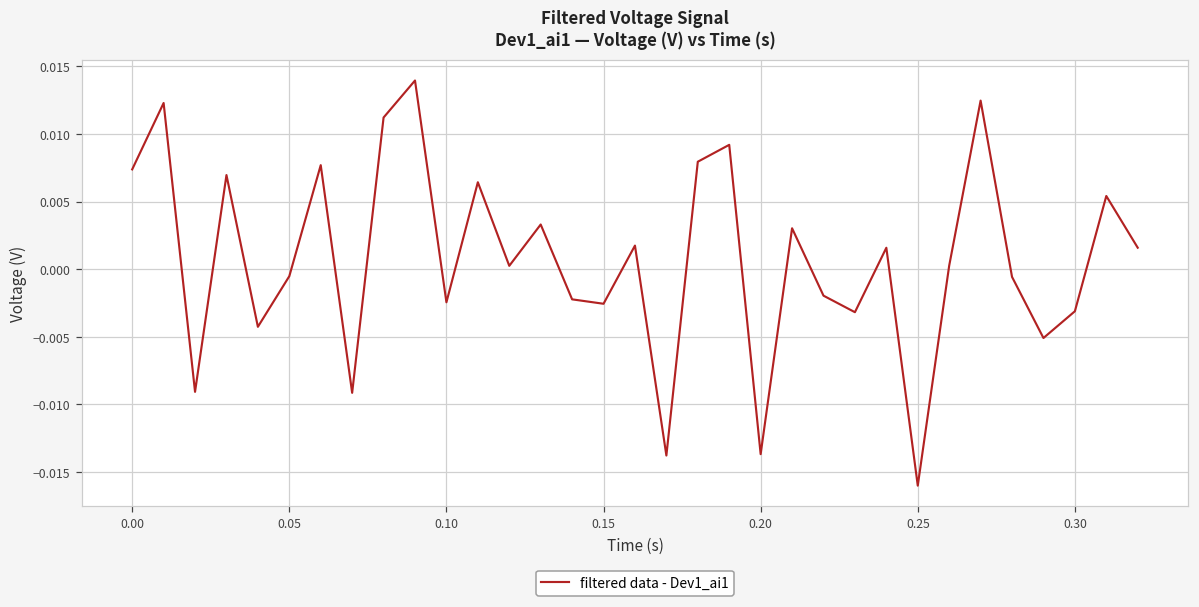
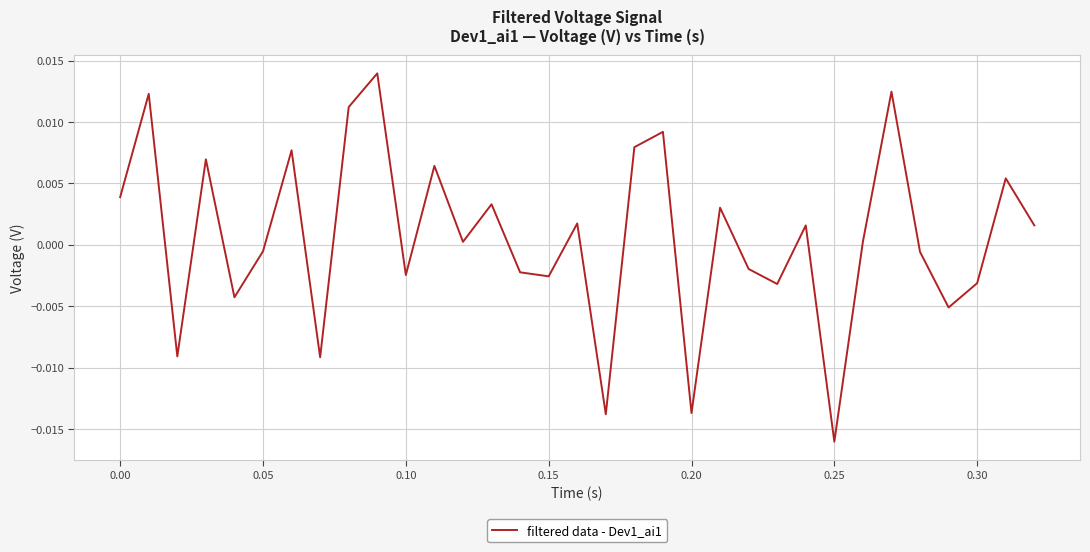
  {
-   "0.00": 0.0074,
+   "0.00": 0.0039,
    "0.05": -0.0005,
    "0.10": -0.0025,
    "0.15": -0.0026,
    "0.20": -0.0137,
    "0.25": -0.0160,
    "0.30": -0.0031
  }
